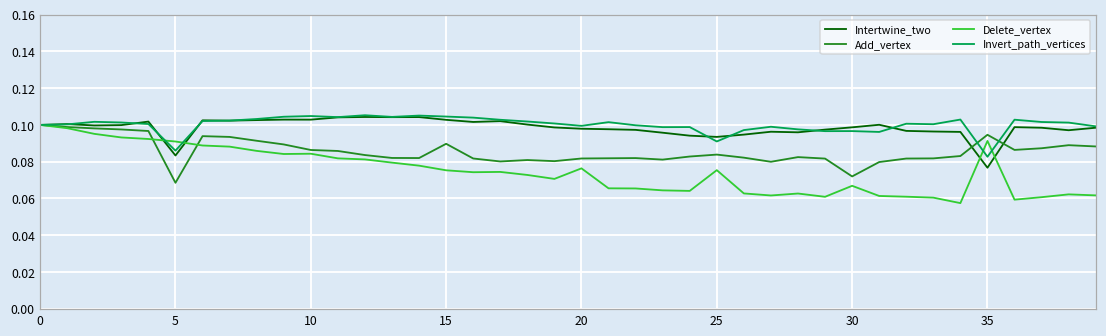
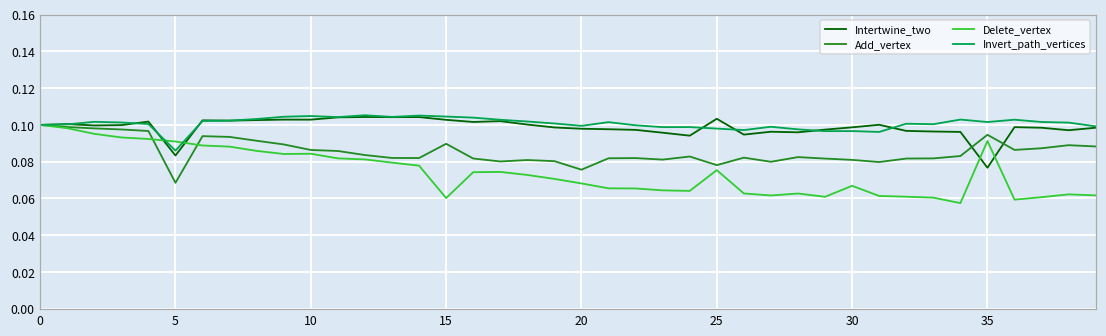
  {
    "Intertwine_two": {
      "5": 0.083,
      "10": 0.103,
      "15": 0.103,
      "20": 0.098,
-     "25": 0.093,
+     "25": 0.103,
      "30": 0.099,
      "35": 0.077
    },
    "Add_vertex": {
      "5": 0.069,
      "10": 0.086,
      "15": 0.090,
-     "20": 0.082,
-     "25": 0.084,
-     "30": 0.072,
+     "20": 0.076,
+     "25": 0.078,
+     "30": 0.081,
      "35": 0.095
    },
    "Delete_vertex": {
      "5": 0.091,
      "10": 0.084,
-     "15": 0.075,
-     "20": 0.076,
+     "15": 0.060,
+     "20": 0.068,
      "25": 0.075,
      "30": 0.067,
      "35": 0.091
    },
    "Invert_path_vertices": {
      "5": 0.086,
      "10": 0.105,
      "15": 0.105,
      "20": 0.100,
-     "25": 0.091,
+     "25": 0.098,
      "30": 0.097,
-     "35": 0.083
+     "35": 0.102
    }
  }
